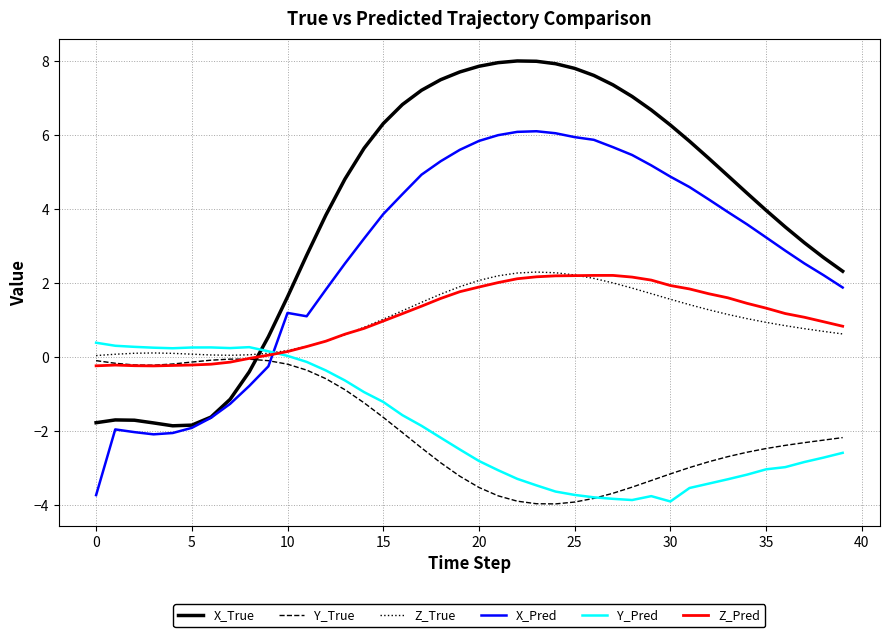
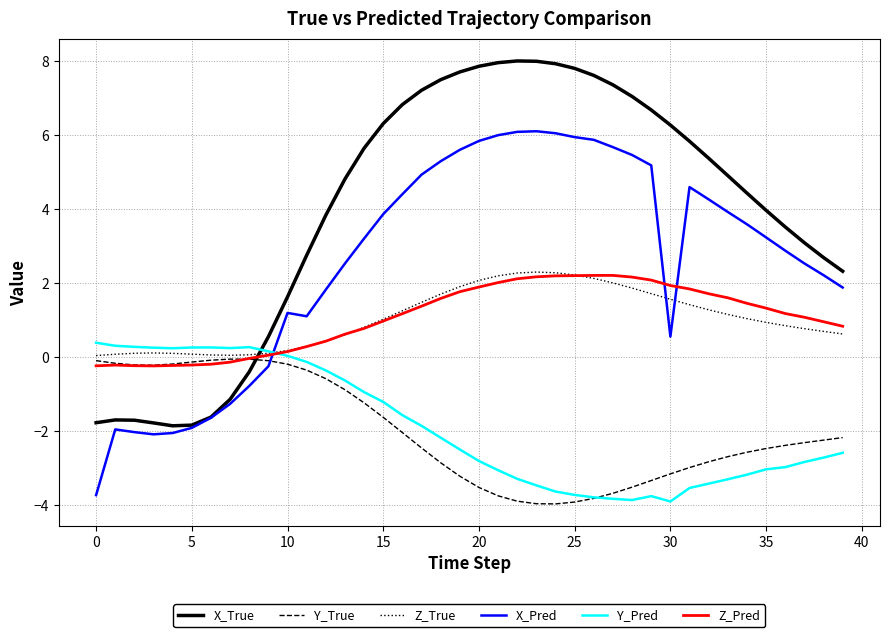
  {
    "X_Pred": {
      "0": -3.7,
      "5": -1.9,
      "10": 1.2,
      "15": 3.9,
      "20": 5.8,
      "25": 5.9,
-     "30": 4.9,
+     "30": 0.6,
      "35": 3.2
    },
    "Y_Pred": {
      "0": 0.4,
      "5": 0.3,
      "10": 0.0,
      "15": -1.2,
      "20": -2.8,
      "25": -3.7,
      "30": -3.9,
      "35": -3.0
    },
    "Z_Pred": {
      "0": -0.2,
      "5": -0.2,
      "20": 1.9,
      "30": 1.9,
      "35": 1.3
    }
  }
